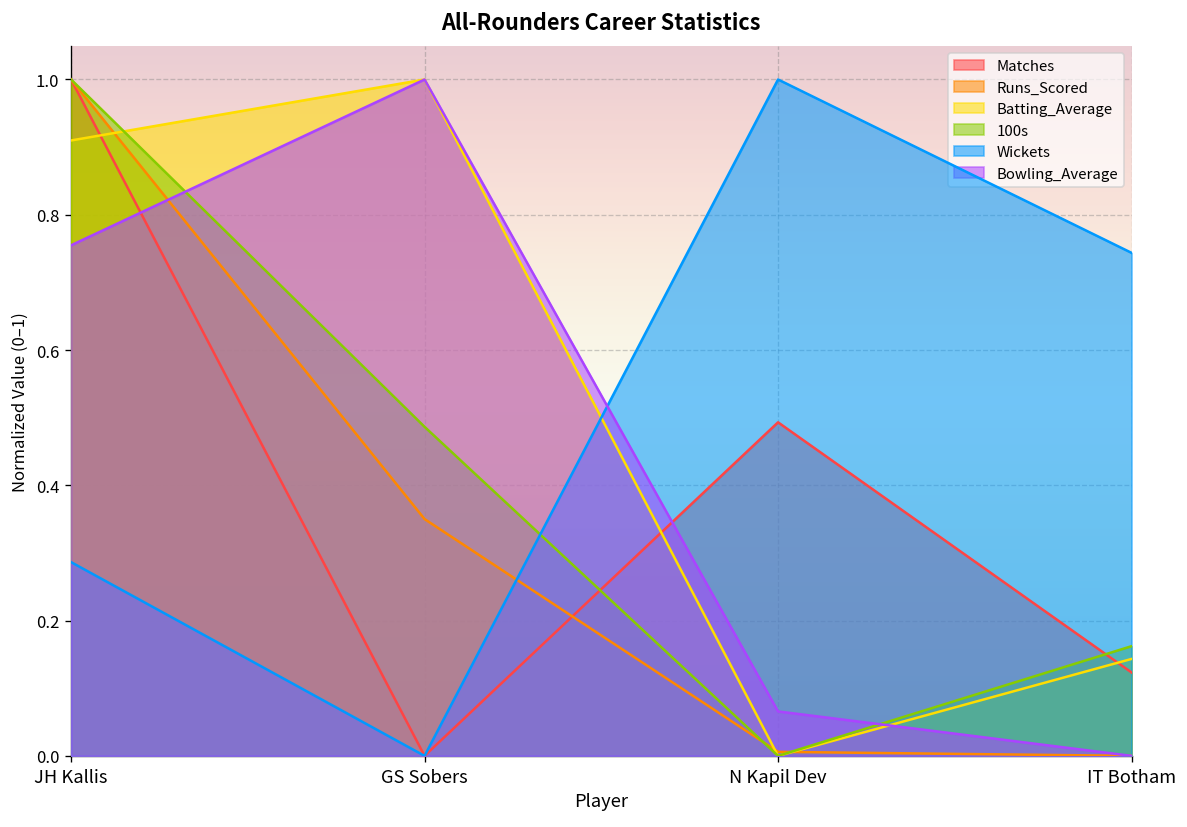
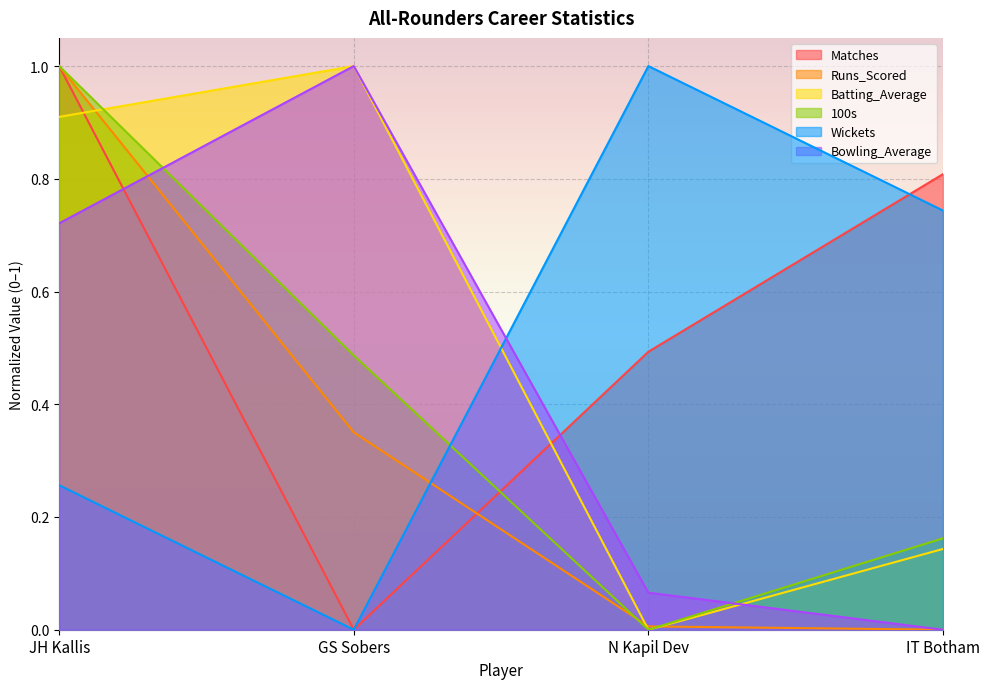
  {
    "Matches": {
      "N Kapil Dev": 0.49,
-     "IT Botham": 0.12
+     "IT Botham": 0.81
    },
    "Runs_Scored": {
      "GS Sobers": 0.35,
      "N Kapil Dev": 0.01
    },
    "Batting_Average": {
      "JH Kallis": 0.91,
      "IT Botham": 0.14
    },
    "100s": {
      "GS Sobers": 0.49,
      "IT Botham": 0.16
    },
    "Wickets": {
-     "JH Kallis": 0.29,
+     "JH Kallis": 0.26,
      "N Kapil Dev": 1.00,
      "IT Botham": 0.74
    },
    "Bowling_Average": {
-     "JH Kallis": 0.75,
+     "JH Kallis": 0.72,
      "N Kapil Dev": 0.07
    }
  }
